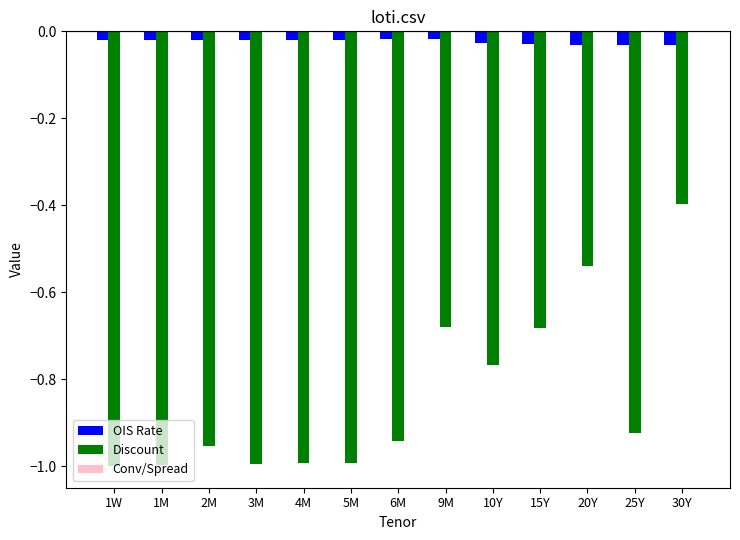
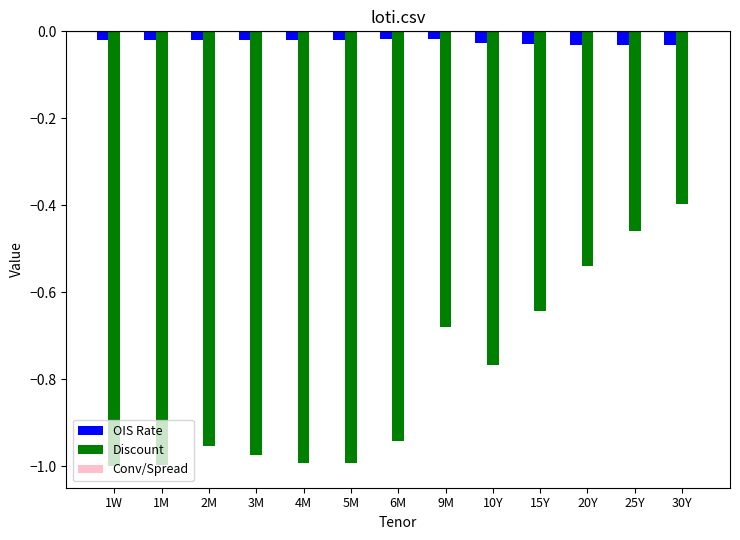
  {
    "OIS Rate": {
      "1W": -0.02,
      "1M": -0.02,
      "2M": -0.02,
      "3M": -0.02,
      "4M": -0.02,
      "5M": -0.02,
      "6M": -0.02,
      "9M": -0.02,
      "10Y": -0.03,
      "15Y": -0.03,
      "20Y": -0.03,
      "25Y": -0.03,
      "30Y": -0.03
    },
    "Discount": {
      "2M": -0.95,
-     "3M": -1.00,
+     "3M": -0.97,
      "4M": -0.99,
      "5M": -0.99,
      "6M": -0.94,
      "9M": -0.68,
      "10Y": -0.77,
-     "15Y": -0.68,
+     "15Y": -0.64,
      "20Y": -0.54,
-     "25Y": -0.92,
+     "25Y": -0.46,
      "30Y": -0.40
    },
    "Conv/Spread": {
      "1W": 0.00,
      "1M": 0.00,
      "2M": 0.00,
      "3M": 0.00,
      "4M": 0.00,
      "5M": 0.00,
      "6M": 0.00,
      "9M": 0.00,
      "10Y": 0.00,
      "15Y": 0.00,
      "20Y": 0.00,
      "25Y": 0.00,
      "30Y": 0.00
    }
  }
